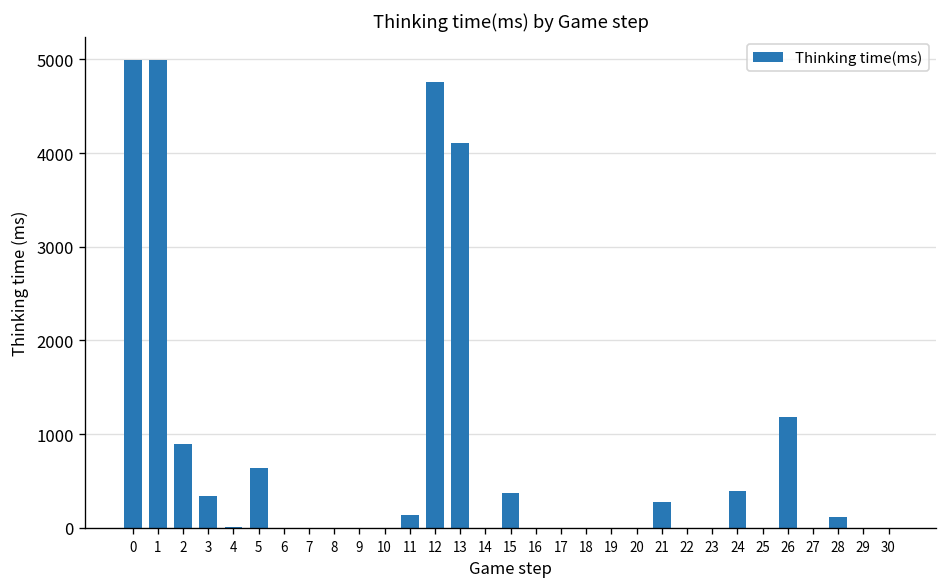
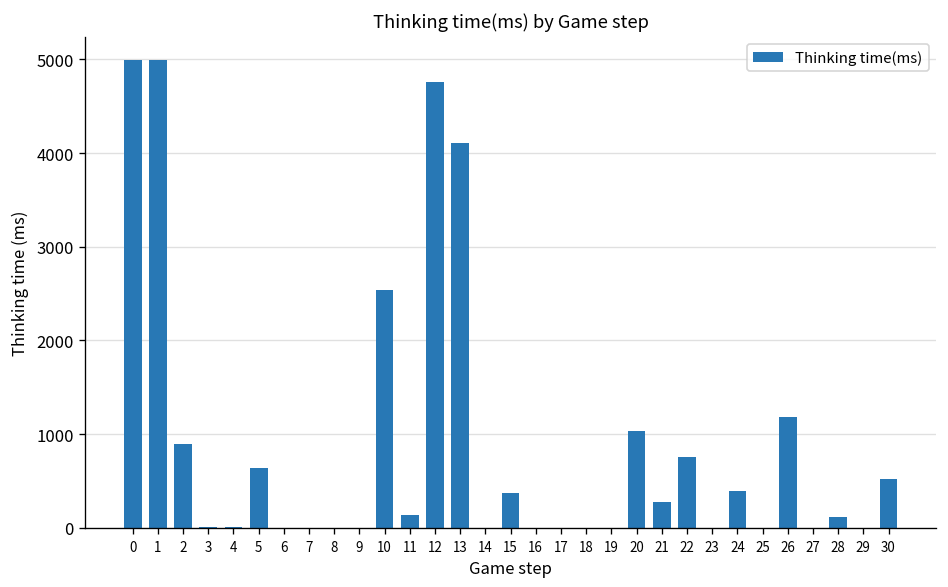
  {
    "0": 5000,
    "1": 5000,
    "2": 900,
-   "3": 300,
+   "3": 0,
    "5": 600,
    "8": 0,
    "9": 0,
-   "10": 0,
+   "10": 2500,
    "11": 100,
    "12": 4800,
    "13": 4100,
    "15": 400,
    "18": 0,
    "19": 0,
-   "20": 0,
+   "20": 1000,
    "21": 300,
-   "22": 0,
+   "22": 800,
    "23": 0,
    "24": 400,
    "25": 0,
    "26": 1200,
    "28": 100,
    "29": 0,
-   "30": 0
+   "30": 500
  }
